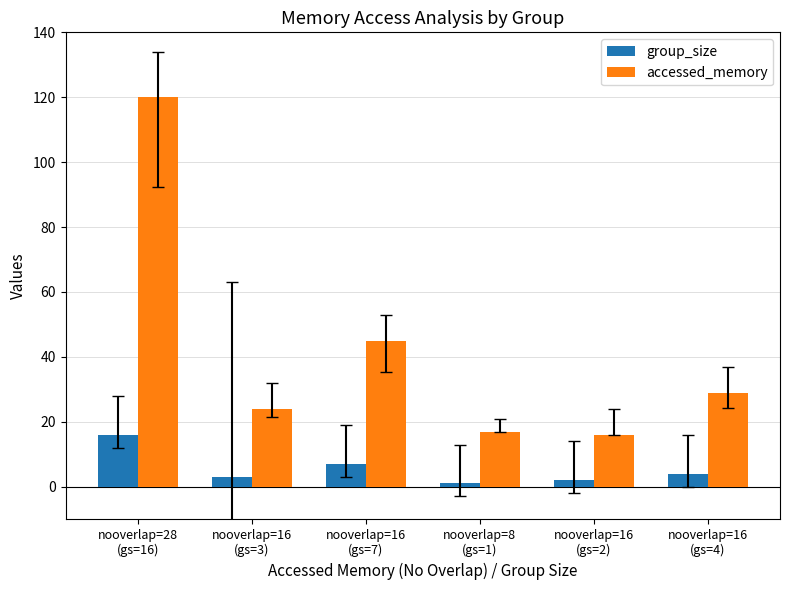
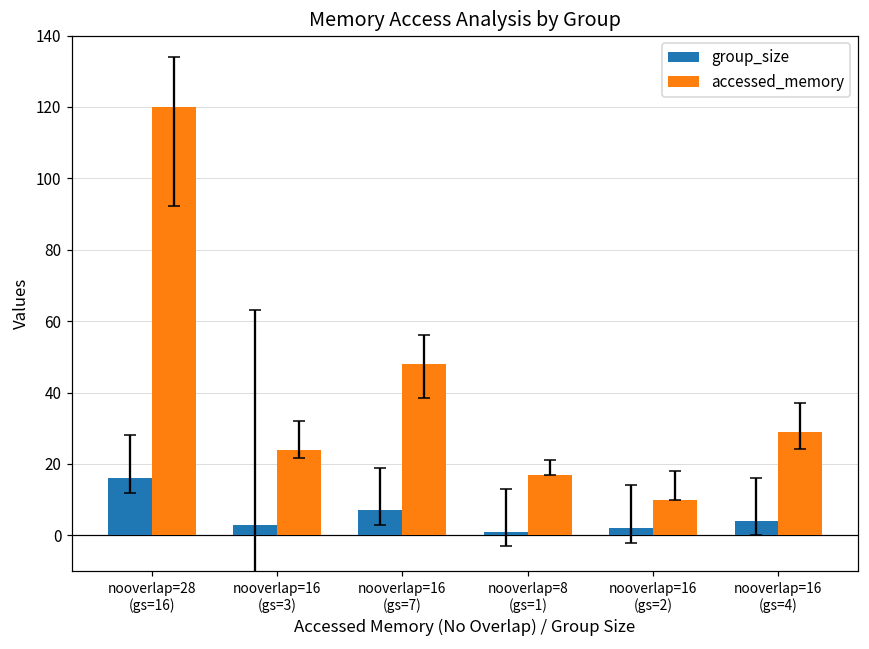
  {
    "group_size": {
      "nooverlap=28 (gs=16)": 16,
      "nooverlap=16 (gs=3)": 3,
      "nooverlap=16 (gs=7)": 7,
      "nooverlap=8 (gs=1)": 1,
      "nooverlap=16 (gs=2)": 2,
      "nooverlap=16 (gs=4)": 4
    },
    "accessed_memory": {
      "nooverlap=28 (gs=16)": 120,
      "nooverlap=16 (gs=3)": 24,
-     "nooverlap=16 (gs=7)": 45,
+     "nooverlap=16 (gs=7)": 48,
      "nooverlap=8 (gs=1)": 17,
-     "nooverlap=16 (gs=2)": 16,
+     "nooverlap=16 (gs=2)": 10,
      "nooverlap=16 (gs=4)": 29
    }
  }
